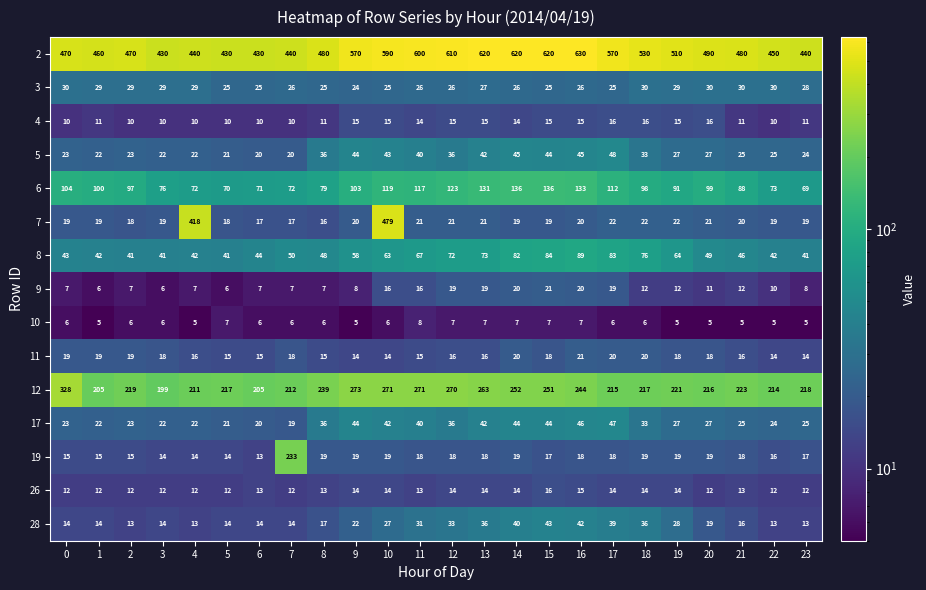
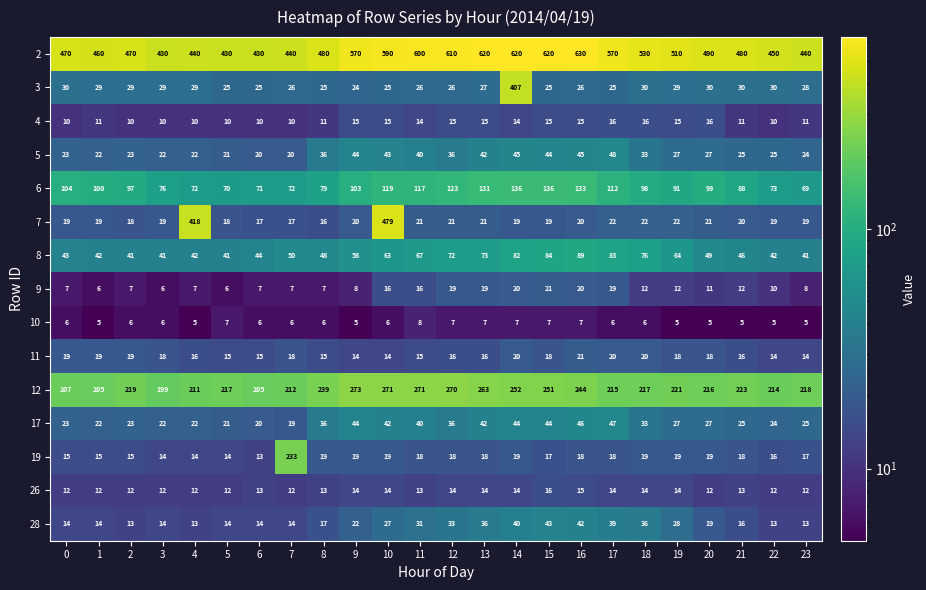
  {
    "3": {
      "0": 30,
      "1": 29,
      "2": 29,
      "3": 29,
      "4": 29,
      "5": 25,
      "6": 25,
      "7": 26,
      "8": 25,
      "9": 24,
      "10": 25,
      "11": 26,
      "12": 26,
      "13": 27,
-     "14": 26,
+     "14": 407,
      "15": 25,
      "16": 26,
      "17": 25,
      "18": 30,
      "19": 29,
      "20": 30,
      "21": 30,
      "22": 30,
      "23": 28
    },
    "12": {
-     "0": 328,
+     "0": 207,
      "1": 205,
      "2": 219,
      "3": 199,
      "4": 211,
      "5": 217,
      "6": 205,
      "7": 212,
      "8": 239,
      "9": 273,
      "10": 271,
      "11": 271,
      "12": 270,
      "13": 263,
      "14": 252,
      "15": 251,
      "16": 244,
      "17": 215,
      "18": 217,
      "19": 221,
      "20": 216,
      "21": 223,
      "22": 214,
      "23": 218
    }
  }
